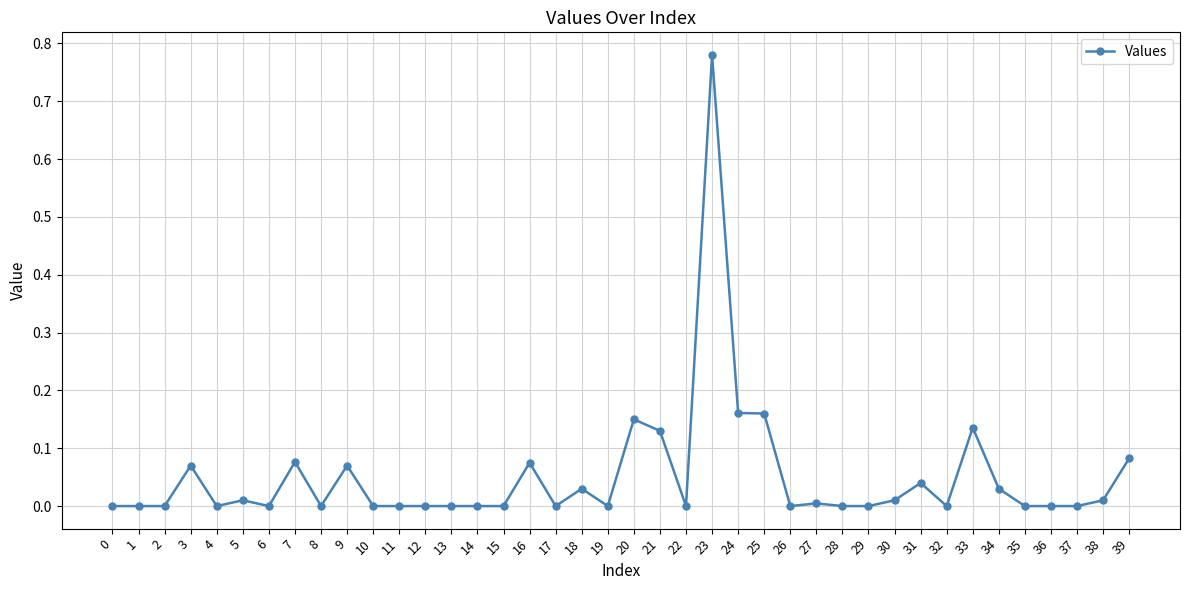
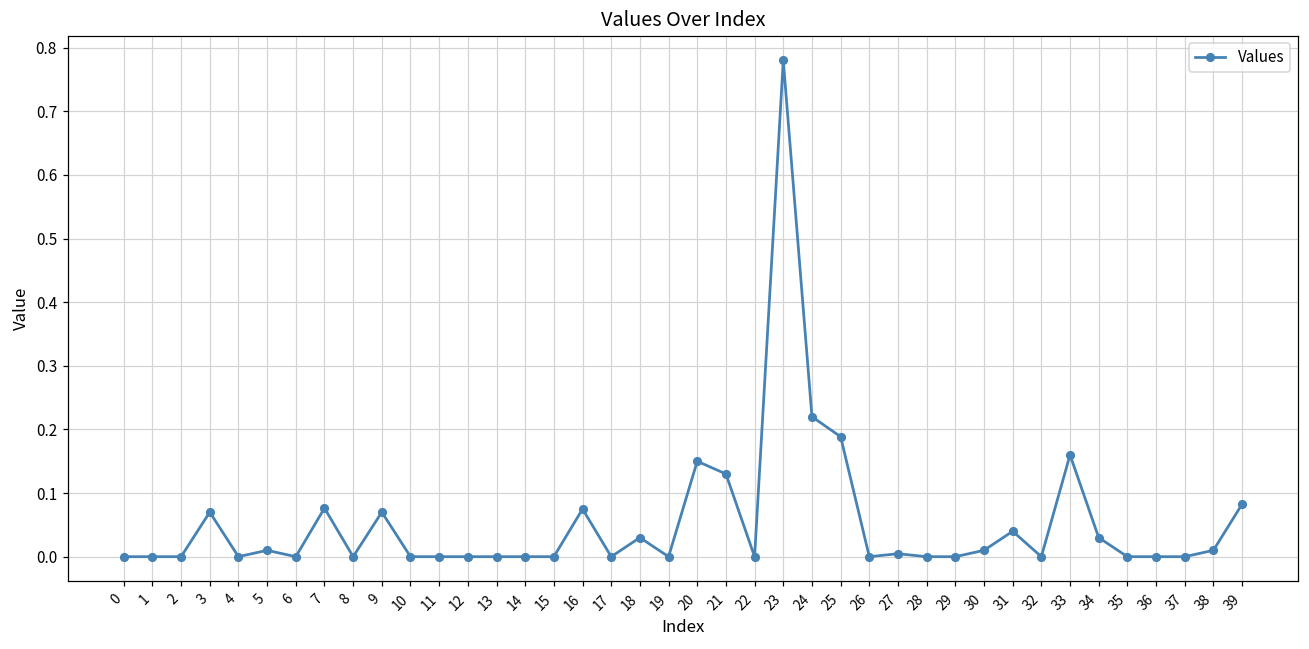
  {
    "0": 0.00,
    "1": 0.00,
    "2": 0.00,
    "3": 0.07,
    "4": 0.00,
    "5": 0.01,
    "6": 0.00,
    "7": 0.08,
    "8": 0.00,
    "9": 0.07,
    "10": 0.00,
    "11": 0.00,
    "12": 0.00,
    "13": 0.00,
    "14": 0.00,
    "15": 0.00,
    "16": 0.07,
    "17": 0.00,
    "18": 0.03,
    "19": 0.00,
    "20": 0.15,
    "21": 0.13,
    "22": 0.00,
    "23": 0.78,
-   "24": 0.16,
-   "25": 0.16,
+   "24": 0.22,
+   "25": 0.19,
    "26": 0.00,
    "27": 0.00,
    "28": 0.00,
    "29": 0.00,
    "30": 0.01,
    "31": 0.04,
    "32": 0.00,
-   "33": 0.14,
+   "33": 0.16,
    "34": 0.03,
    "35": 0.00,
    "36": 0.00,
    "37": 0.00,
    "38": 0.01,
    "39": 0.08
  }
